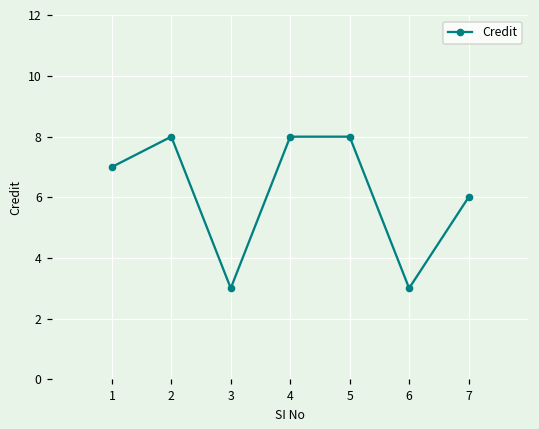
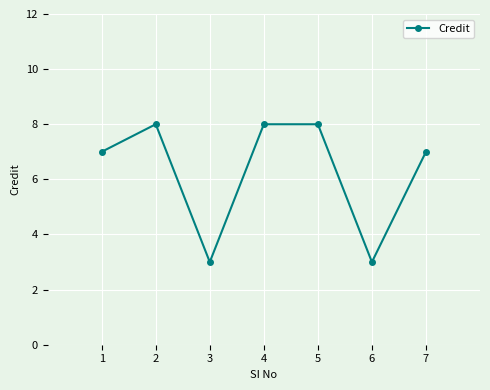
  {
    "1": 7,
    "2": 8,
    "3": 3,
    "4": 8,
    "5": 8,
    "6": 3,
-   "7": 6
+   "7": 7
  }
